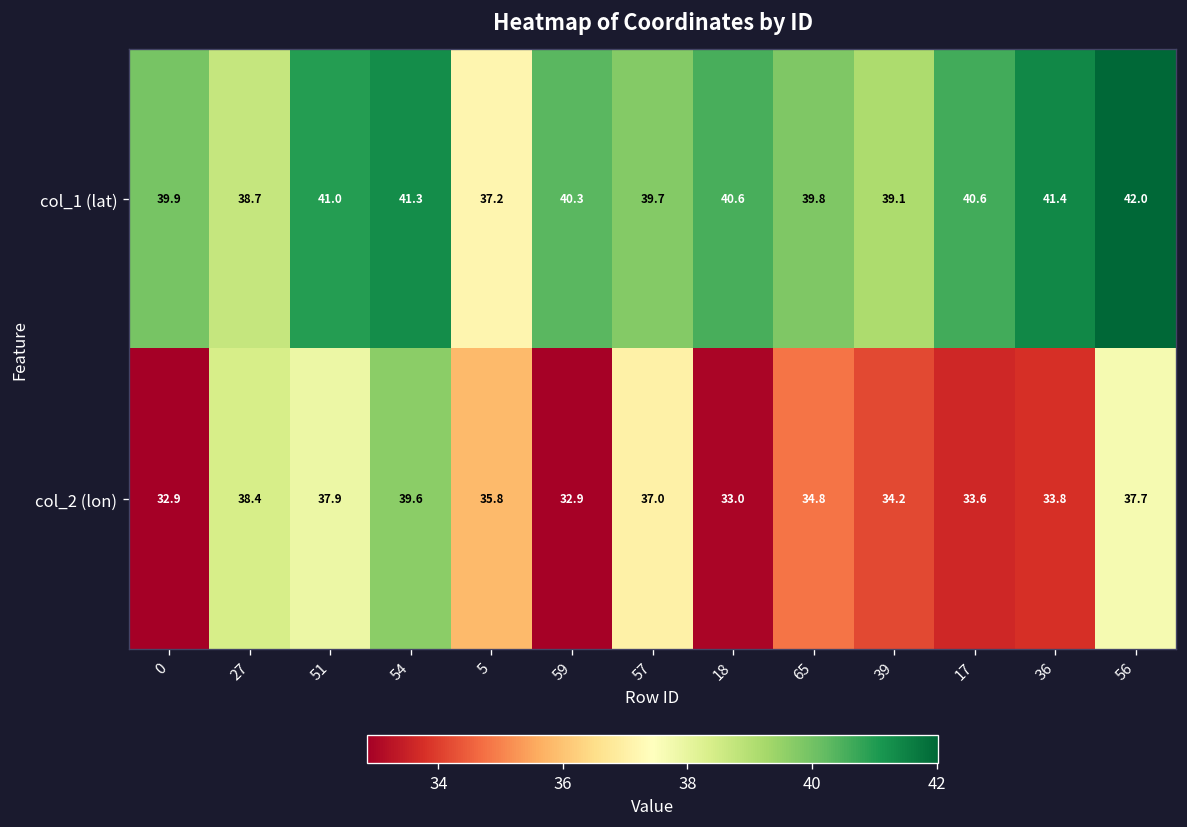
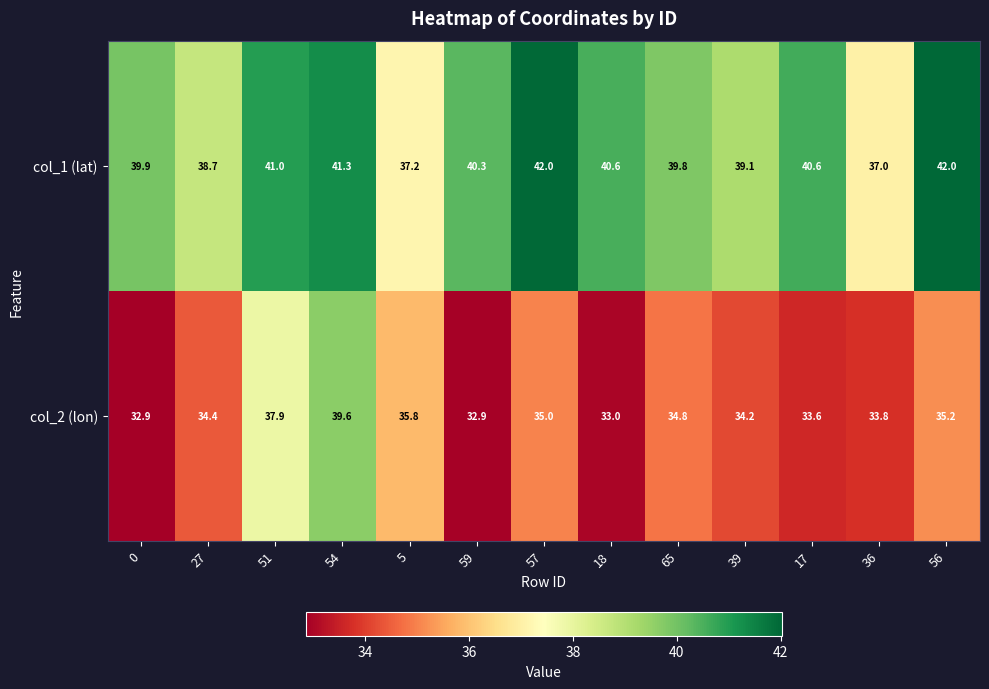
  {
    "col_1 (lat)": {
      "0": 39.9,
      "27": 38.7,
      "51": 41.0,
      "54": 41.3,
      "5": 37.2,
      "59": 40.3,
-     "57": 39.7,
+     "57": 42.0,
      "18": 40.6,
      "65": 39.8,
      "39": 39.1,
      "17": 40.6,
-     "36": 41.4,
+     "36": 37.0,
      "56": 42.0
    },
    "col_2 (lon)": {
      "0": 32.9,
-     "27": 38.4,
+     "27": 34.4,
      "51": 37.9,
      "54": 39.6,
      "5": 35.8,
      "59": 32.9,
-     "57": 37.0,
+     "57": 35.0,
      "18": 33.0,
      "65": 34.8,
      "39": 34.2,
      "17": 33.6,
      "36": 33.8,
-     "56": 37.7
+     "56": 35.2
    }
  }
